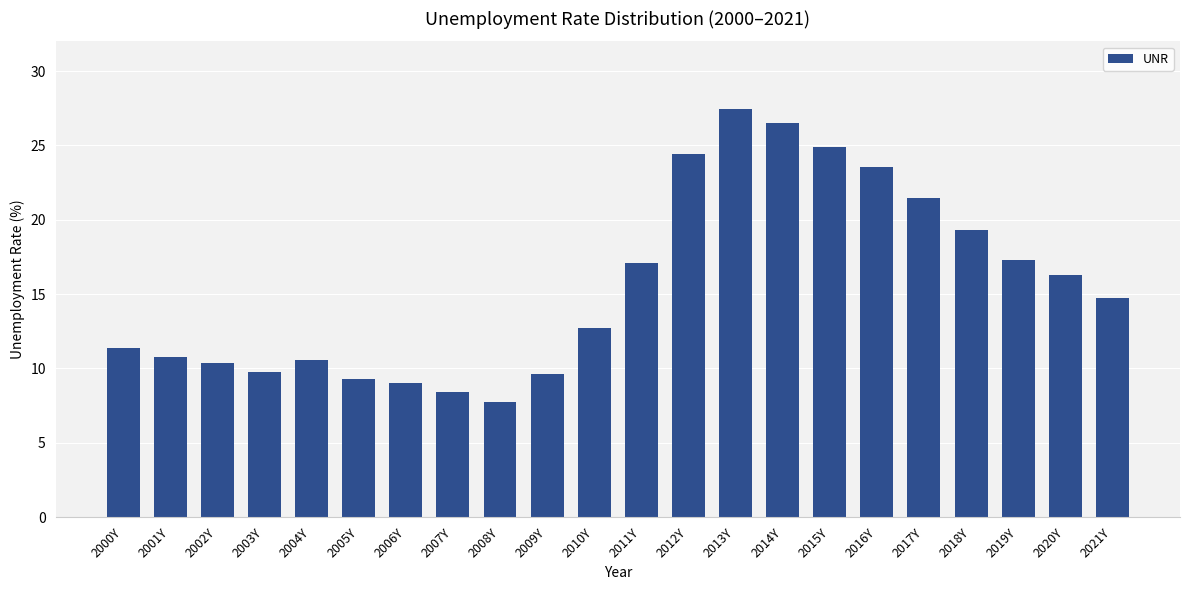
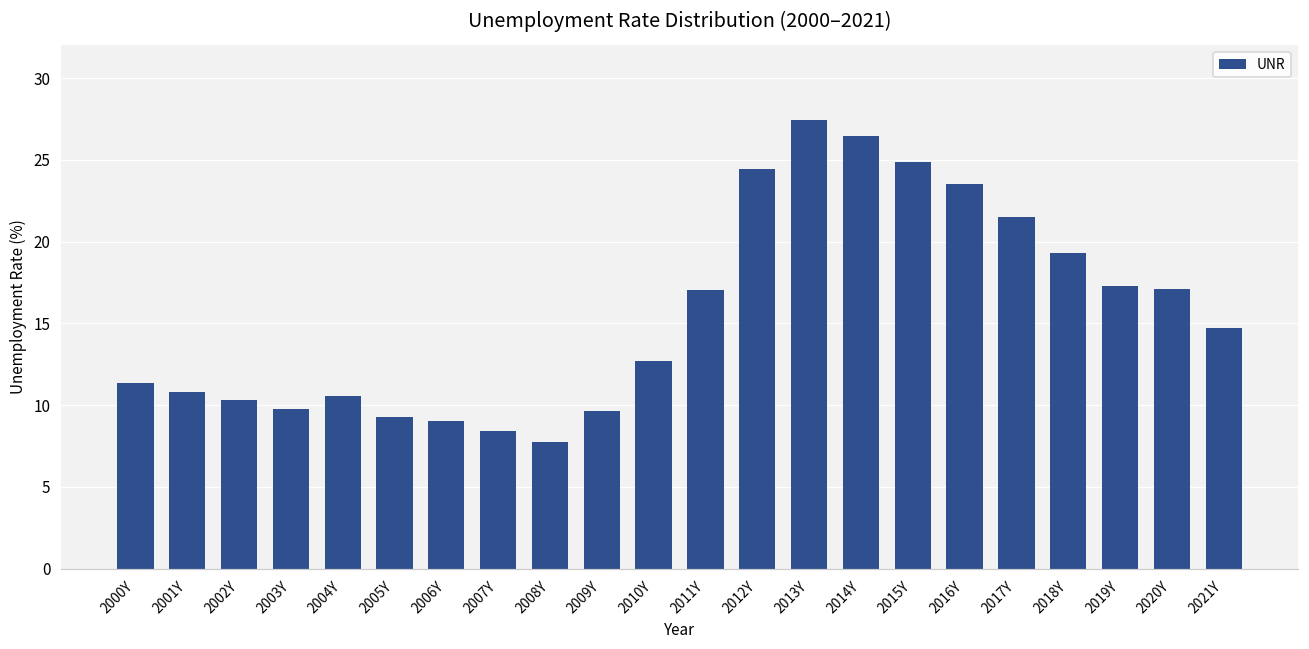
  {
    "2000Y": 11.4,
    "2001Y": 10.8,
    "2002Y": 10.4,
    "2003Y": 9.8,
    "2004Y": 10.6,
    "2005Y": 9.3,
    "2006Y": 9.0,
    "2007Y": 8.4,
    "2008Y": 7.8,
    "2009Y": 9.6,
    "2010Y": 12.7,
    "2011Y": 17.1,
    "2012Y": 24.4,
    "2013Y": 27.5,
    "2014Y": 26.5,
    "2015Y": 24.9,
    "2016Y": 23.5,
    "2017Y": 21.5,
    "2018Y": 19.3,
    "2019Y": 17.3,
-   "2020Y": 16.3,
+   "2020Y": 17.1,
    "2021Y": 14.7
  }
